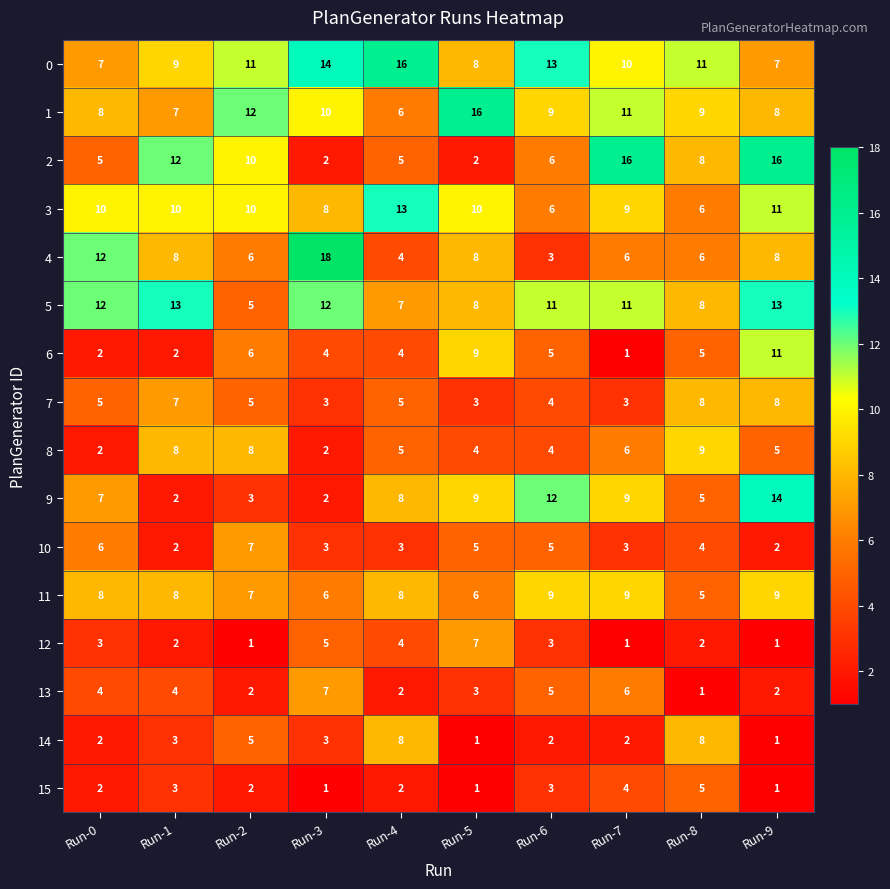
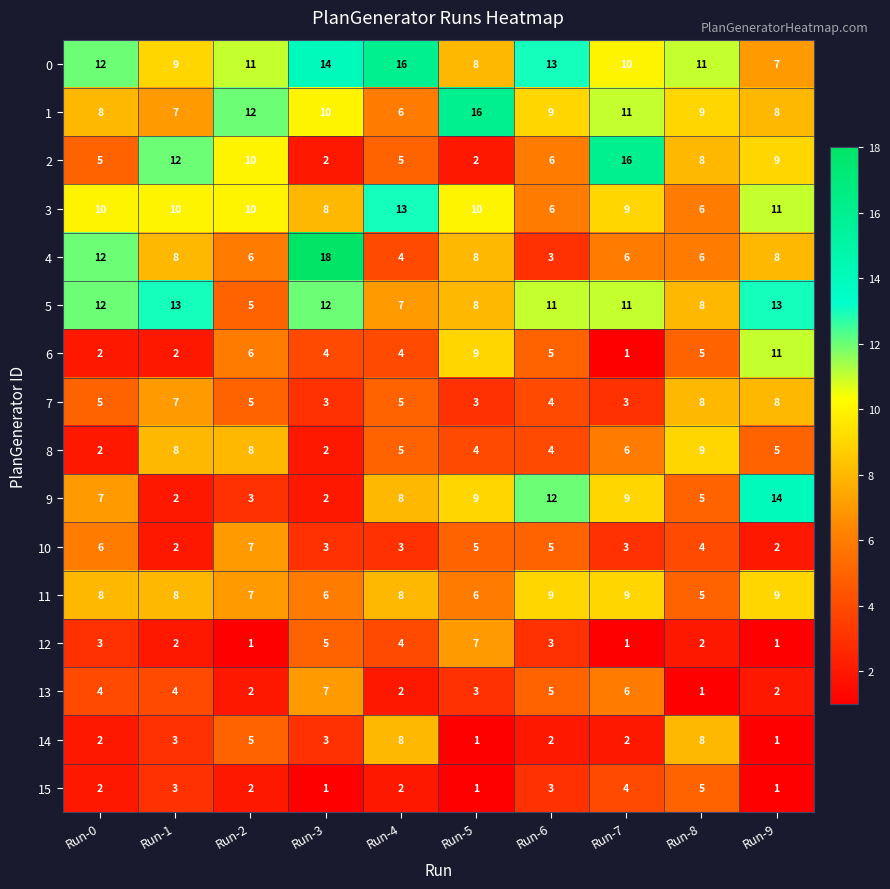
  {
    "0": {
-     "Run-0": 7,
+     "Run-0": 12,
      "Run-1": 9,
      "Run-2": 11,
      "Run-3": 14,
      "Run-4": 16,
      "Run-5": 8,
      "Run-6": 13,
      "Run-7": 10,
      "Run-8": 11,
      "Run-9": 7
    },
    "1": {
      "Run-0": 8,
      "Run-1": 7,
      "Run-2": 12,
      "Run-3": 10,
      "Run-4": 6,
      "Run-5": 16,
      "Run-6": 9,
      "Run-7": 11,
      "Run-8": 9,
      "Run-9": 8
    },
    "2": {
      "Run-0": 5,
      "Run-1": 12,
      "Run-2": 10,
      "Run-3": 2,
      "Run-4": 5,
      "Run-5": 2,
      "Run-6": 6,
      "Run-7": 16,
      "Run-8": 8,
-     "Run-9": 16
+     "Run-9": 9
    },
    "3": {
      "Run-0": 10,
      "Run-1": 10,
      "Run-2": 10,
      "Run-3": 8,
      "Run-4": 13,
      "Run-5": 10,
      "Run-6": 6,
      "Run-7": 9,
      "Run-8": 6,
      "Run-9": 11
    },
    "4": {
      "Run-0": 12,
      "Run-1": 8,
      "Run-2": 6,
      "Run-3": 18,
      "Run-4": 4,
      "Run-5": 8,
      "Run-6": 3,
      "Run-7": 6,
      "Run-8": 6,
      "Run-9": 8
    },
    "5": {
      "Run-0": 12,
      "Run-1": 13,
      "Run-2": 5,
      "Run-3": 12,
      "Run-4": 7,
      "Run-5": 8,
      "Run-6": 11,
      "Run-7": 11,
      "Run-8": 8,
      "Run-9": 13
    },
    "6": {
      "Run-0": 2,
      "Run-1": 2,
      "Run-2": 6,
      "Run-3": 4,
      "Run-4": 4,
      "Run-5": 9,
      "Run-6": 5,
      "Run-7": 1,
      "Run-8": 5,
      "Run-9": 11
    },
    "7": {
      "Run-0": 5,
      "Run-1": 7,
      "Run-2": 5,
      "Run-3": 3,
      "Run-4": 5,
      "Run-5": 3,
      "Run-6": 4,
      "Run-7": 3,
      "Run-8": 8,
      "Run-9": 8
    },
    "8": {
      "Run-0": 2,
      "Run-1": 8,
      "Run-2": 8,
      "Run-3": 2,
      "Run-4": 5,
      "Run-5": 4,
      "Run-6": 4,
      "Run-7": 6,
      "Run-8": 9,
      "Run-9": 5
    },
    "9": {
      "Run-0": 7,
      "Run-1": 2,
      "Run-2": 3,
      "Run-3": 2,
      "Run-4": 8,
      "Run-5": 9,
      "Run-6": 12,
      "Run-7": 9,
      "Run-8": 5,
      "Run-9": 14
    },
    "10": {
      "Run-0": 6,
      "Run-1": 2,
      "Run-2": 7,
      "Run-3": 3,
      "Run-4": 3,
      "Run-5": 5,
      "Run-6": 5,
      "Run-7": 3,
      "Run-8": 4,
      "Run-9": 2
    },
    "11": {
      "Run-0": 8,
      "Run-1": 8,
      "Run-2": 7,
      "Run-3": 6,
      "Run-4": 8,
      "Run-5": 6,
      "Run-6": 9,
      "Run-7": 9,
      "Run-8": 5,
      "Run-9": 9
    },
    "12": {
      "Run-0": 3,
      "Run-1": 2,
      "Run-2": 1,
      "Run-3": 5,
      "Run-4": 4,
      "Run-5": 7,
      "Run-6": 3,
      "Run-7": 1,
      "Run-8": 2,
      "Run-9": 1
    },
    "13": {
      "Run-0": 4,
      "Run-1": 4,
      "Run-2": 2,
      "Run-3": 7,
      "Run-4": 2,
      "Run-5": 3,
      "Run-6": 5,
      "Run-7": 6,
      "Run-8": 1,
      "Run-9": 2
    },
    "14": {
      "Run-0": 2,
      "Run-1": 3,
      "Run-2": 5,
      "Run-3": 3,
      "Run-4": 8,
      "Run-5": 1,
      "Run-6": 2,
      "Run-7": 2,
      "Run-8": 8,
      "Run-9": 1
    },
    "15": {
      "Run-0": 2,
      "Run-1": 3,
      "Run-2": 2,
      "Run-3": 1,
      "Run-4": 2,
      "Run-5": 1,
      "Run-6": 3,
      "Run-7": 4,
      "Run-8": 5,
      "Run-9": 1
    }
  }
